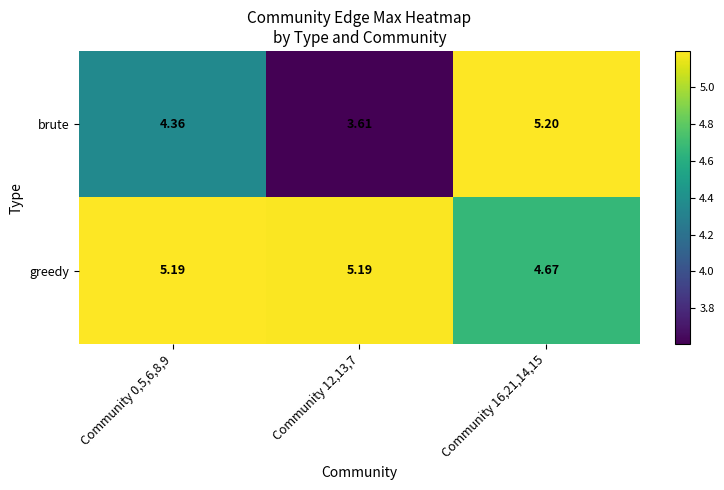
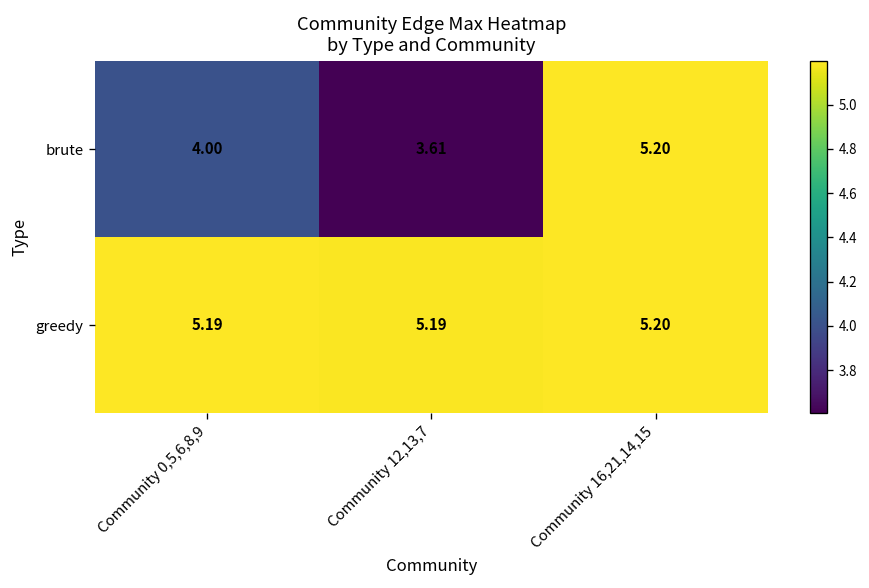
  {
    "brute": {
-     "Community 0,5,6,8,9": 4.36,
+     "Community 0,5,6,8,9": 4.00,
      "Community 12,13,7": 3.61,
      "Community 16,21,14,15": 5.20
    },
    "greedy": {
      "Community 0,5,6,8,9": 5.19,
      "Community 12,13,7": 5.19,
-     "Community 16,21,14,15": 4.67
+     "Community 16,21,14,15": 5.20
    }
  }
